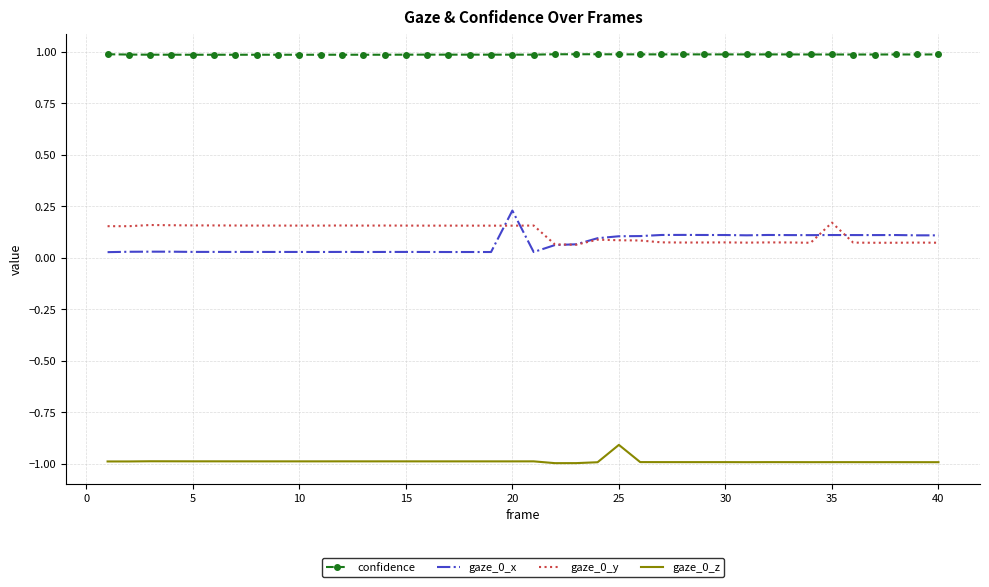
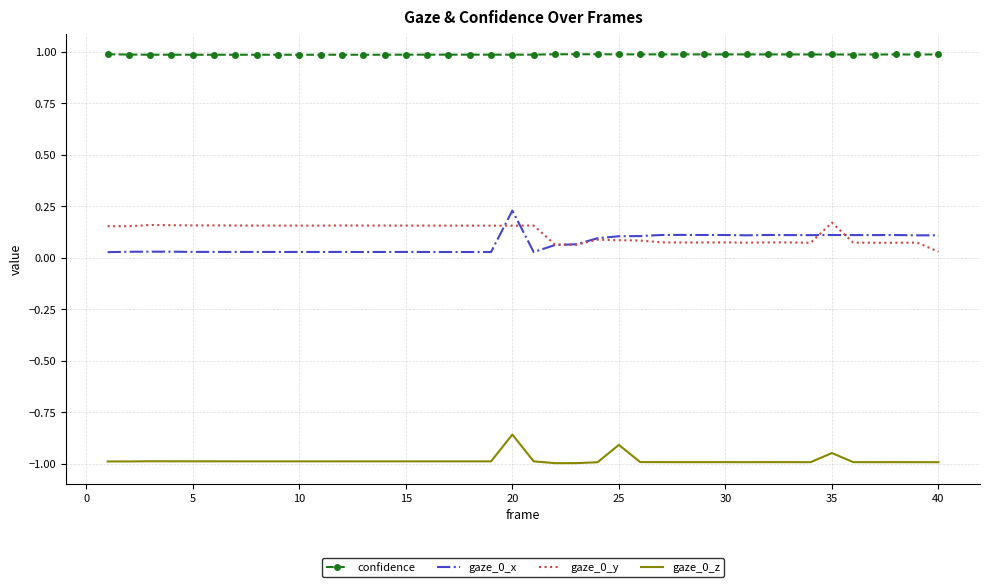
  {
    "confidence": {
      "5": 0.99,
      "10": 0.99,
      "15": 0.99,
      "20": 0.99,
      "25": 0.99,
      "30": 0.99,
      "35": 0.99,
      "40": 0.99
    },
    "gaze_0_x": {
      "5": 0.03,
      "10": 0.03,
      "15": 0.03,
      "20": 0.23,
      "25": 0.11,
      "30": 0.11,
      "35": 0.11,
      "40": 0.11
    },
    "gaze_0_y": {
      "5": 0.16,
      "10": 0.16,
      "15": 0.16,
      "20": 0.16,
      "25": 0.09,
      "30": 0.08,
      "35": 0.17,
-     "40": 0.07
+     "40": 0.03
    },
    "gaze_0_z": {
      "5": -0.99,
      "10": -0.99,
      "15": -0.99,
-     "20": -0.99,
+     "20": -0.86,
      "25": -0.91,
      "30": -0.99,
-     "35": -0.99,
+     "35": -0.95,
      "40": -0.99
    }
  }
